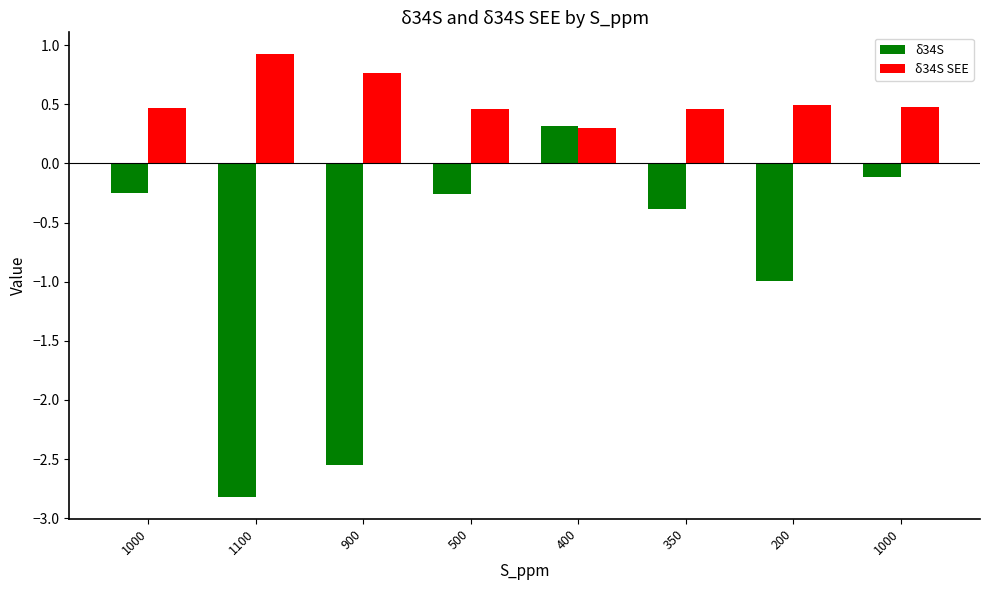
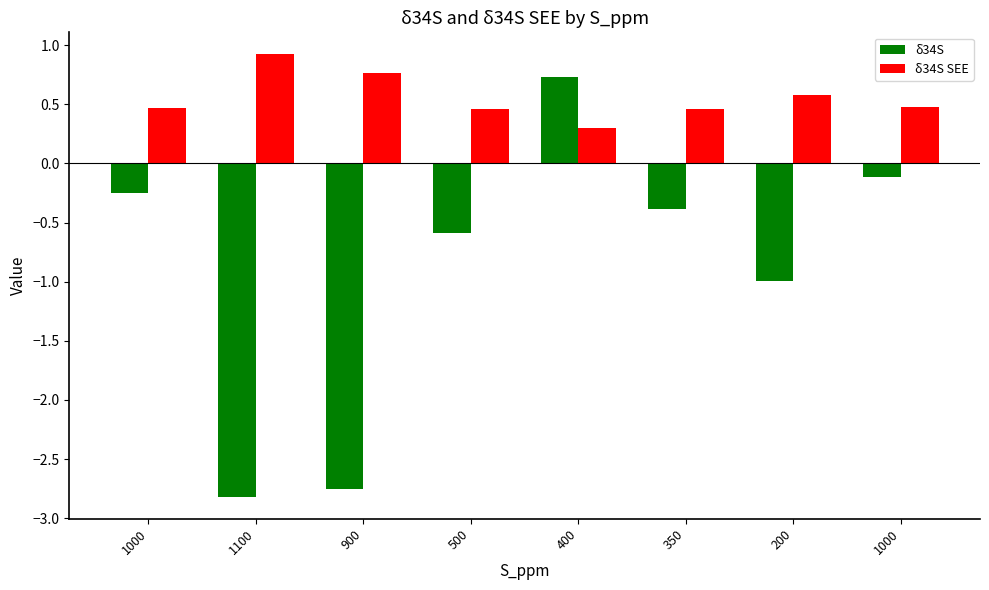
  {
    "δ34S": {
      "1100": -2.82,
-     "900": -2.55,
-     "500": -0.26,
-     "400": 0.32,
+     "900": -2.75,
+     "500": -0.58,
+     "400": 0.73,
      "350": -0.38,
      "200": -0.99
    },
    "δ34S SEE": {
      "1100": 0.92,
      "900": 0.77,
      "500": 0.46,
      "400": 0.30,
      "350": 0.46,
-     "200": 0.50
+     "200": 0.58
    }
  }
